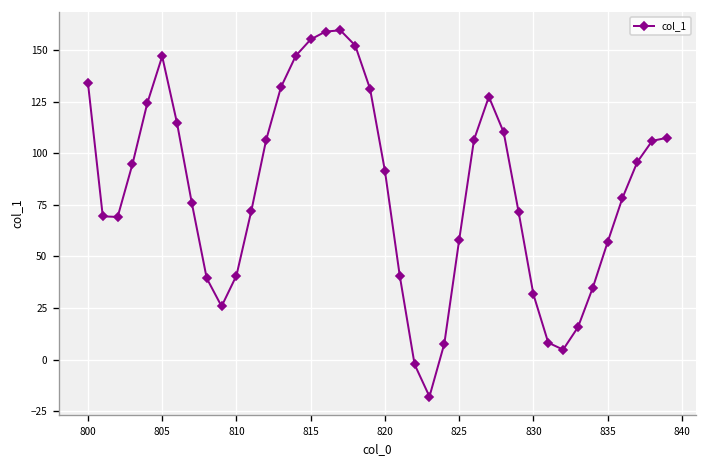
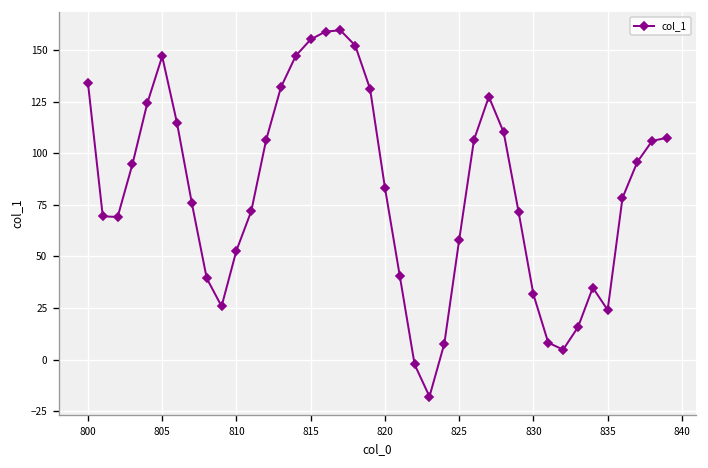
  {
    "800": 134,
    "805": 147,
-   "810": 41,
+   "810": 53,
    "815": 155,
-   "820": 91,
+   "820": 83,
    "825": 58,
    "830": 32,
-   "835": 57
+   "835": 24
  }
